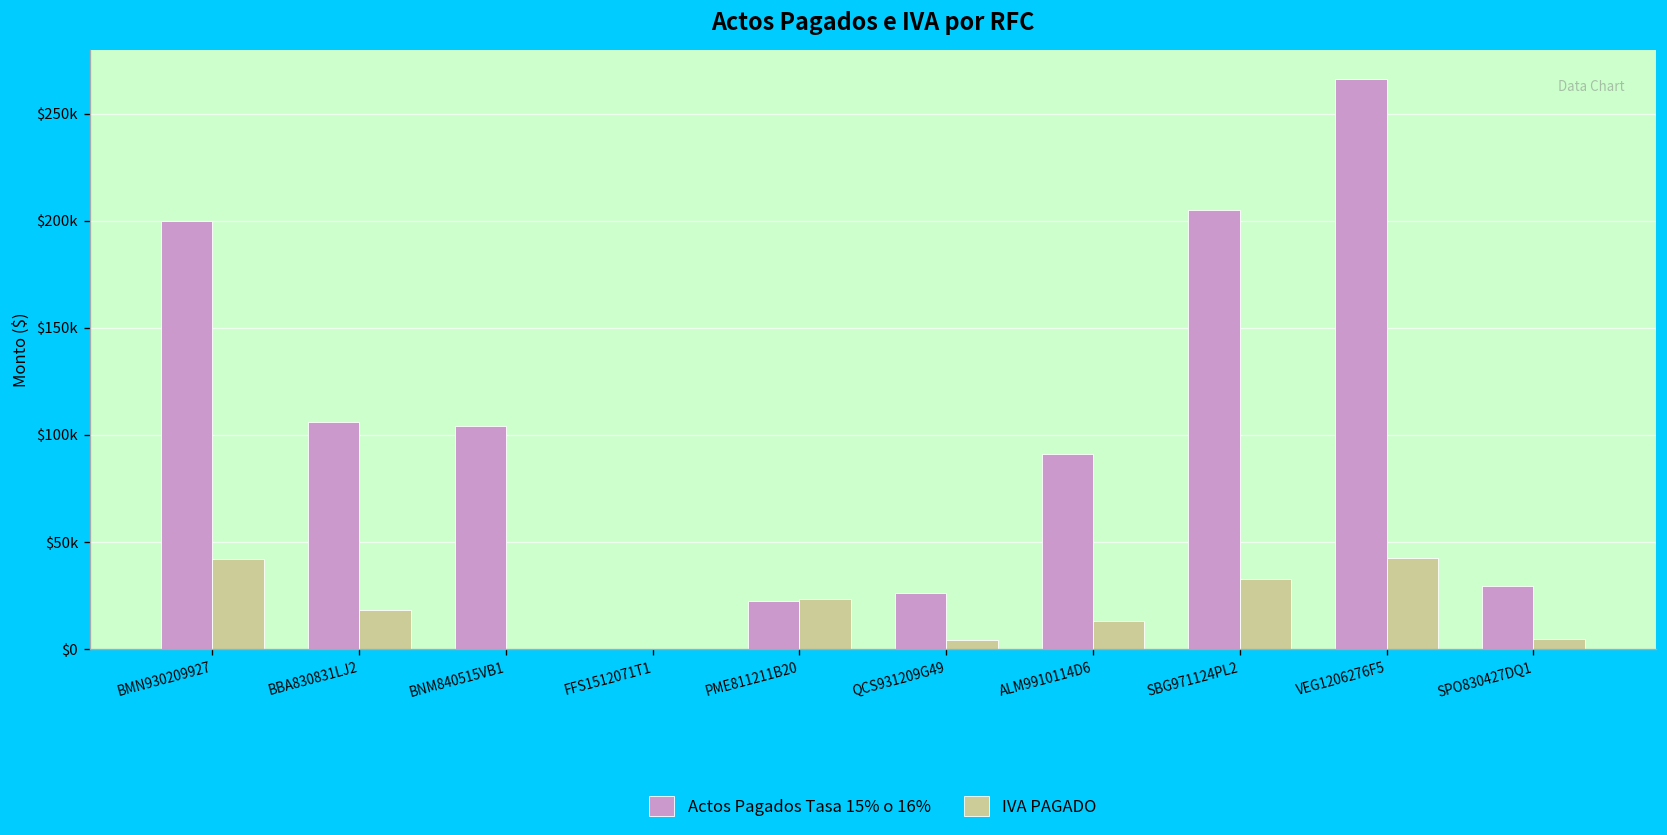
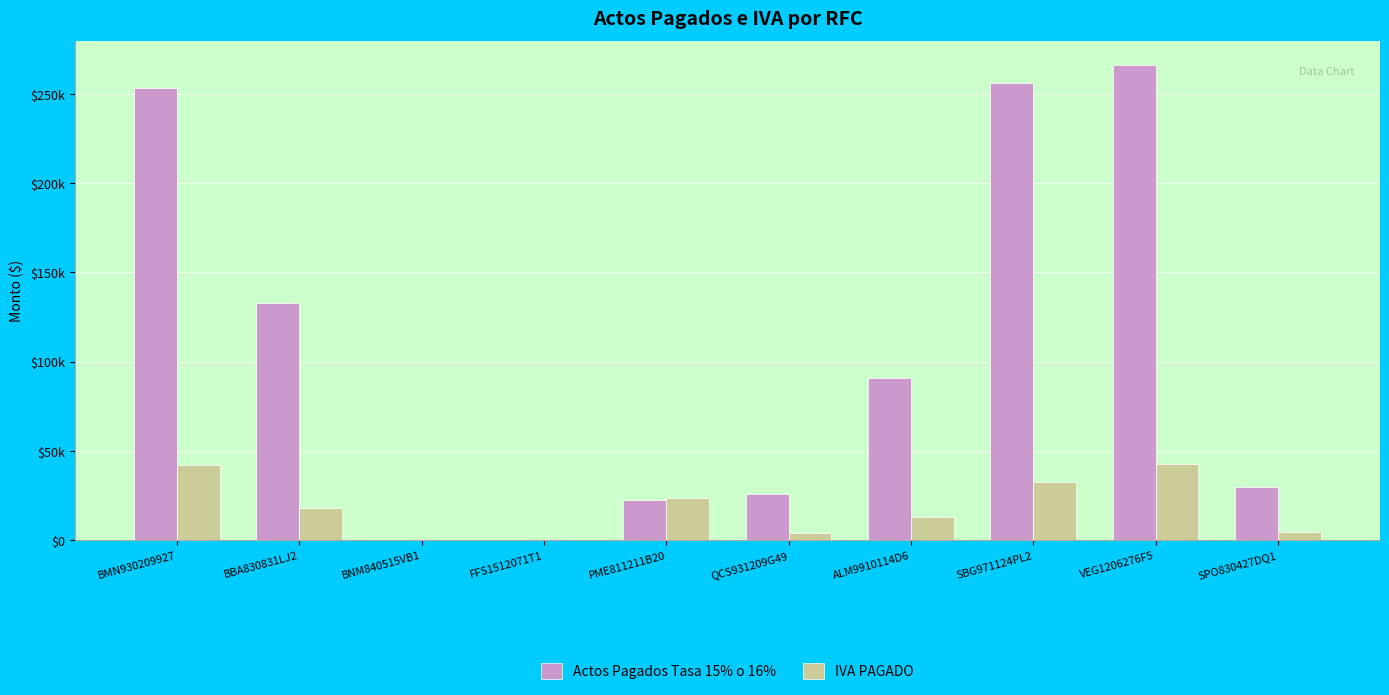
  {
    "Actos Pagados Tasa 15% o 16%": {
-     "BMN930209927": "$200000",
-     "BBA830831LJ2": "$106000",
-     "BNM840515VB1": "$104000",
+     "BMN930209927": "$253000",
+     "BBA830831LJ2": "$133000",
+     "BNM840515VB1": "$0",
      "FFS1512071T1": "$0",
      "PME811211B20": "$22000",
      "QCS931209G49": "$26000",
      "ALM9910114D6": "$91000",
-     "SBG971124PL2": "$205000",
+     "SBG971124PL2": "$256000",
      "VEG1206276F5": "$266000",
      "SPO830427DQ1": "$30000"
    },
    "IVA PAGADO": {
      "BMN930209927": "$42000",
      "BBA830831LJ2": "$18000",
      "FFS1512071T1": "$0",
      "PME811211B20": "$23000",
      "QCS931209G49": "$4000",
      "ALM9910114D6": "$13000",
      "SBG971124PL2": "$33000",
      "VEG1206276F5": "$43000",
      "SPO830427DQ1": "$5000"
    }
  }
